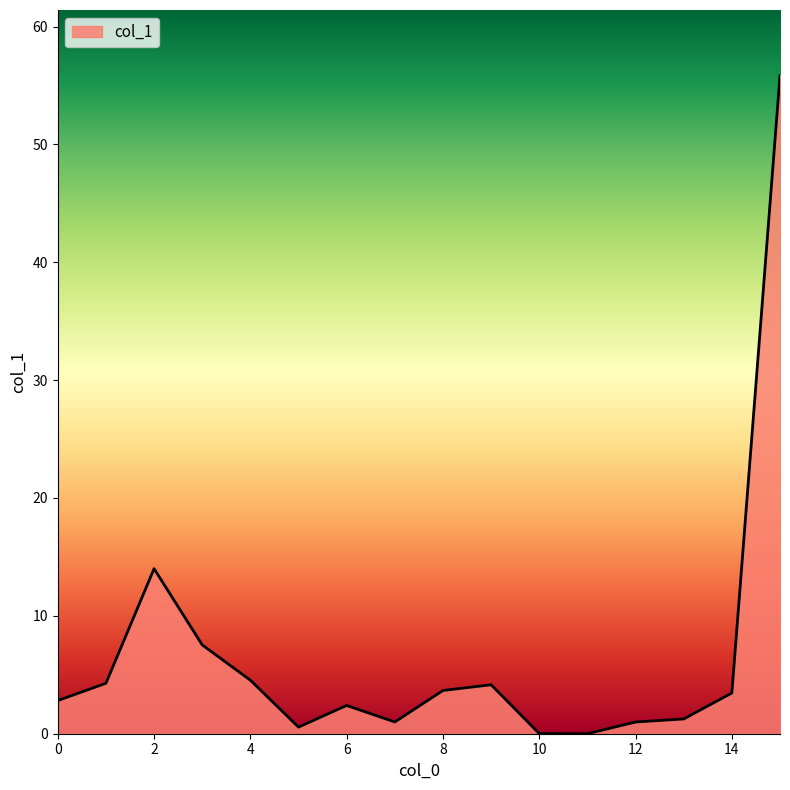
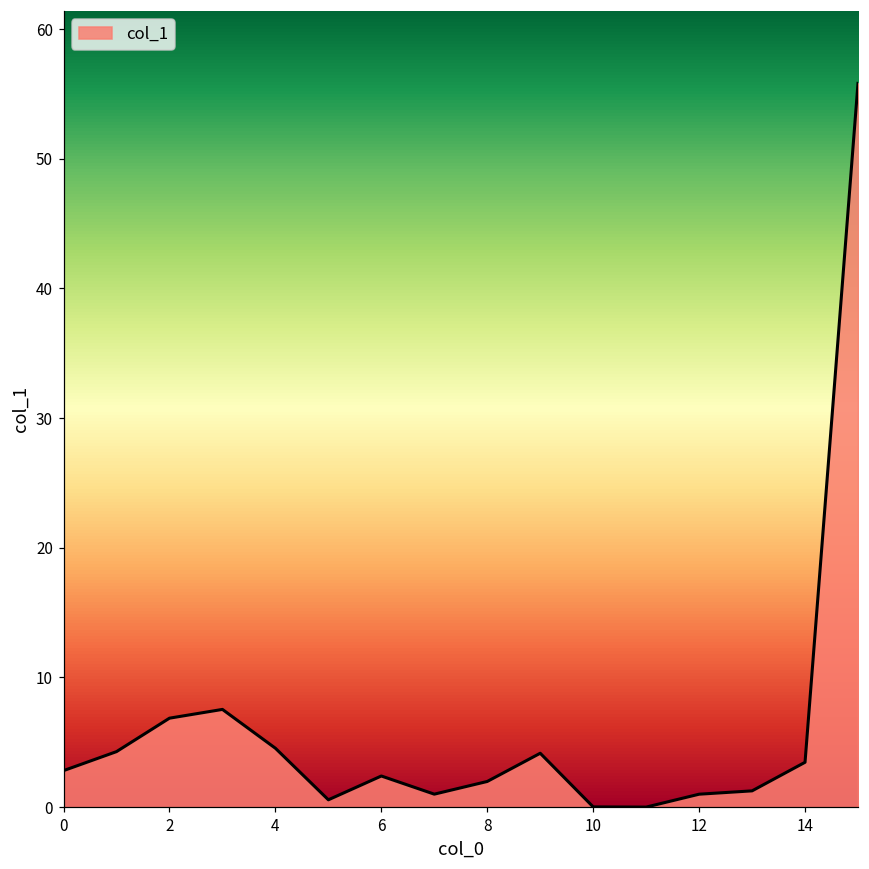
  {
    "0": 2.8,
-   "2": 14.0,
+   "2": 6.9,
    "4": 4.5,
    "6": 2.4,
-   "8": 3.7,
+   "8": 2.0,
    "10": 0.0,
    "12": 1.0,
    "14": 3.5
  }
